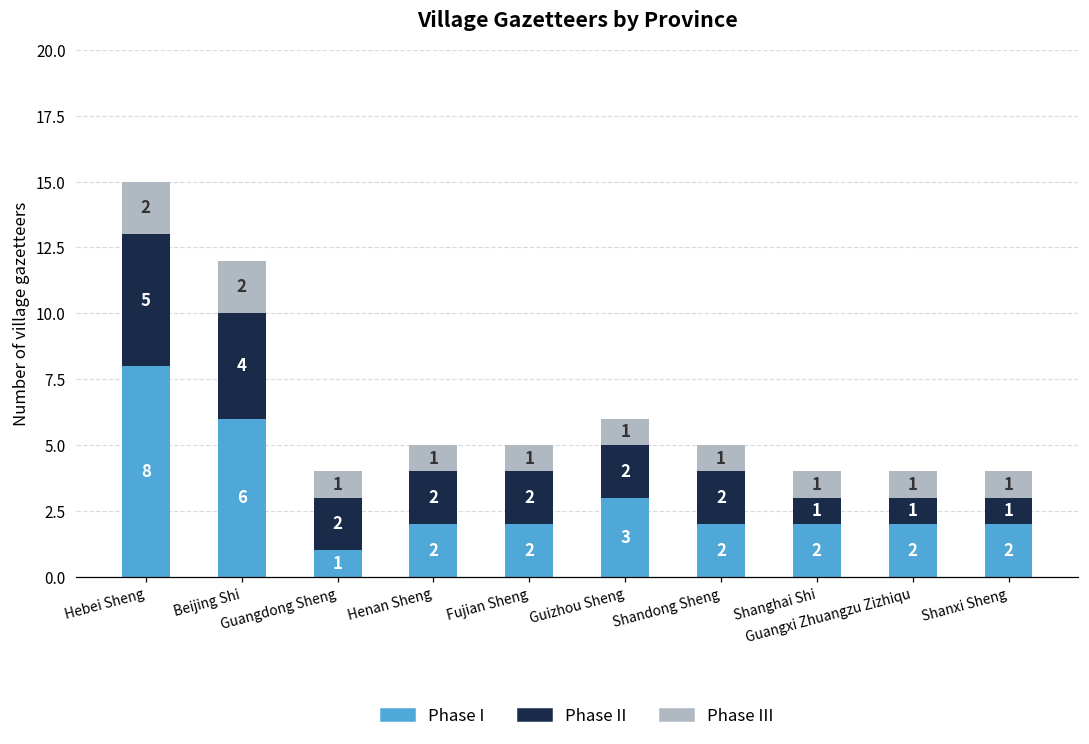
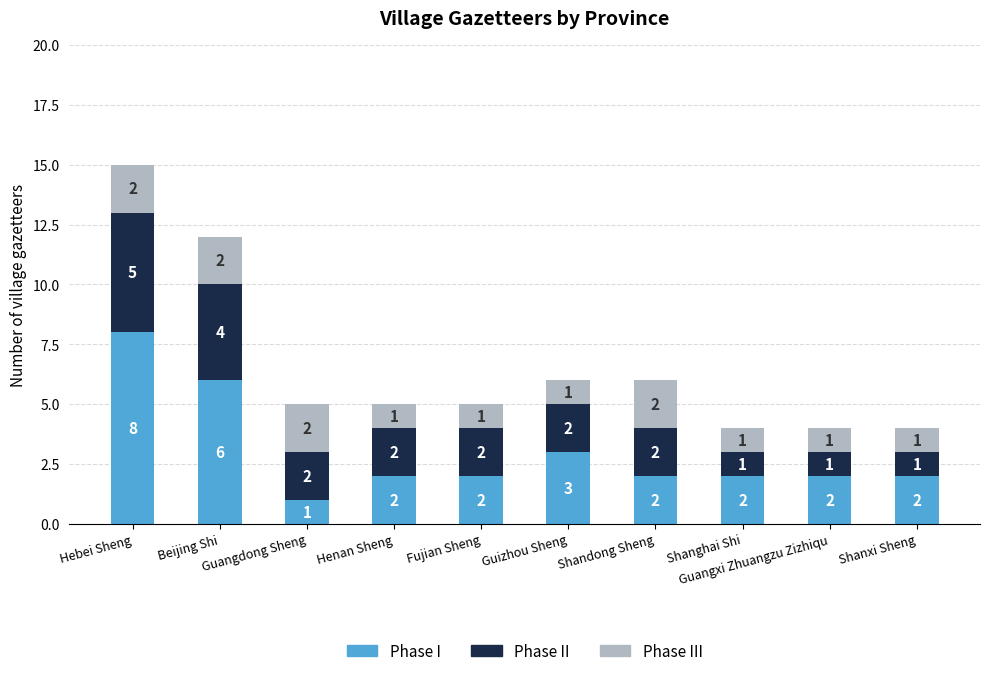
  {
    "Phase I": {
      "Hebei Sheng": 8,
      "Beijing Shi": 6,
      "Guangdong Sheng": 1,
      "Henan Sheng": 2,
      "Fujian Sheng": 2,
      "Guizhou Sheng": 3,
      "Shandong Sheng": 2,
      "Shanghai Shi": 2,
      "Guangxi Zhuangzu Zizhiqu": 2,
      "Shanxi Sheng": 2
    },
    "Phase II": {
      "Hebei Sheng": 5,
      "Beijing Shi": 4,
      "Guangdong Sheng": 2,
      "Henan Sheng": 2,
      "Fujian Sheng": 2,
      "Guizhou Sheng": 2,
      "Shandong Sheng": 2,
      "Shanghai Shi": 1,
      "Guangxi Zhuangzu Zizhiqu": 1,
      "Shanxi Sheng": 1
    },
    "Phase III": {
      "Hebei Sheng": 2,
      "Beijing Shi": 2,
-     "Guangdong Sheng": 1,
+     "Guangdong Sheng": 2,
      "Henan Sheng": 1,
      "Fujian Sheng": 1,
      "Guizhou Sheng": 1,
-     "Shandong Sheng": 1,
+     "Shandong Sheng": 2,
      "Shanghai Shi": 1,
      "Guangxi Zhuangzu Zizhiqu": 1,
      "Shanxi Sheng": 1
    }
  }
